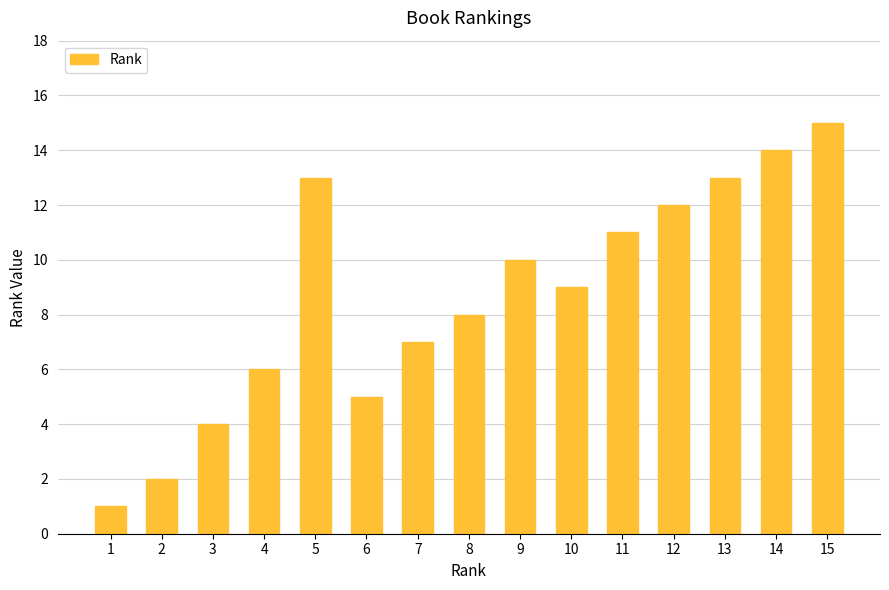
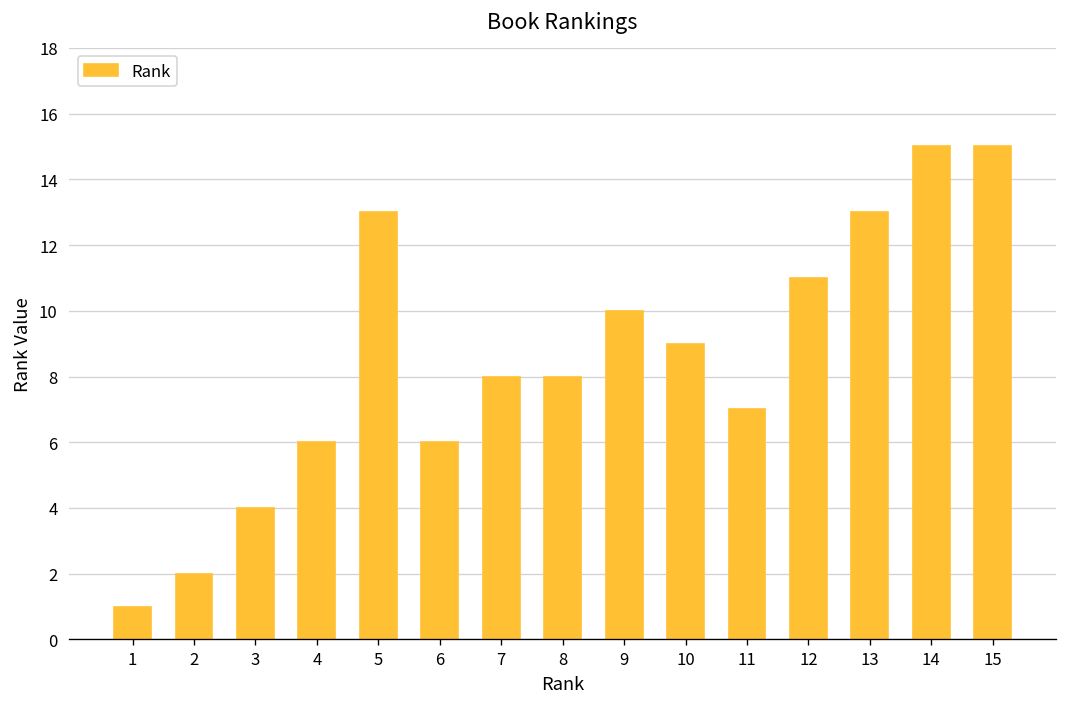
  {
    "1": 1,
    "2": 2,
    "3": 4,
    "4": 6,
    "5": 13,
-   "6": 5,
-   "7": 7,
+   "6": 6,
+   "7": 8,
    "8": 8,
    "9": 10,
    "10": 9,
-   "11": 11,
-   "12": 12,
+   "11": 7,
+   "12": 11,
    "13": 13,
-   "14": 14,
+   "14": 15,
    "15": 15
  }
